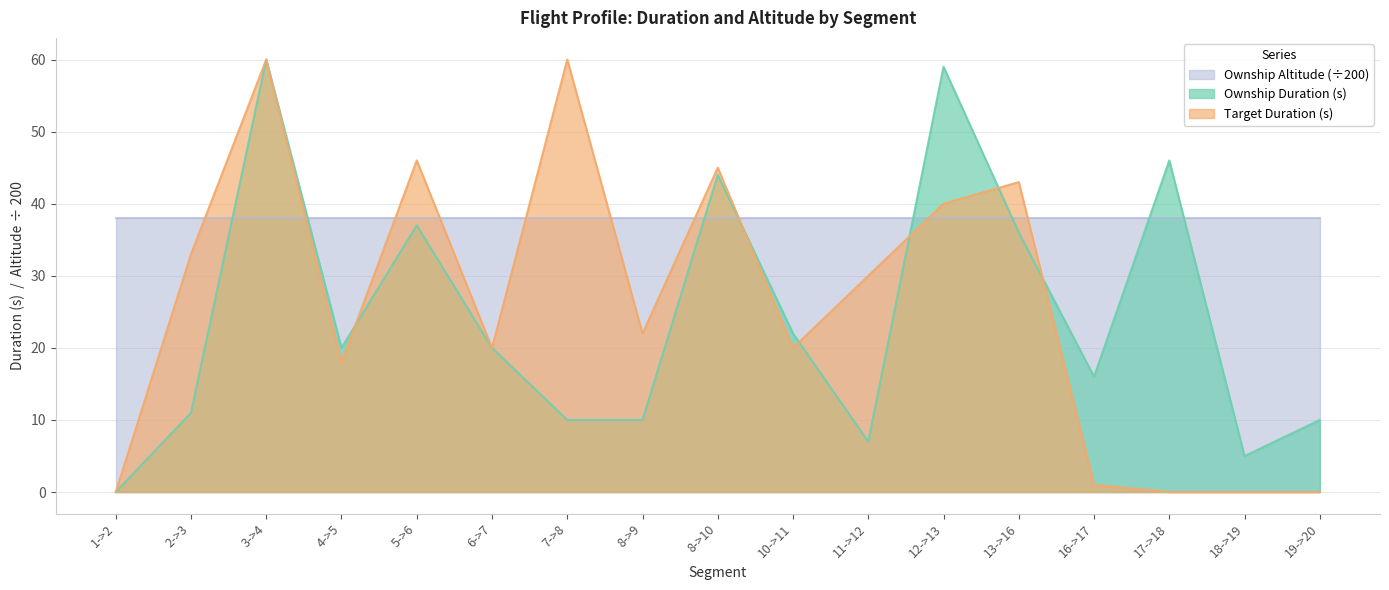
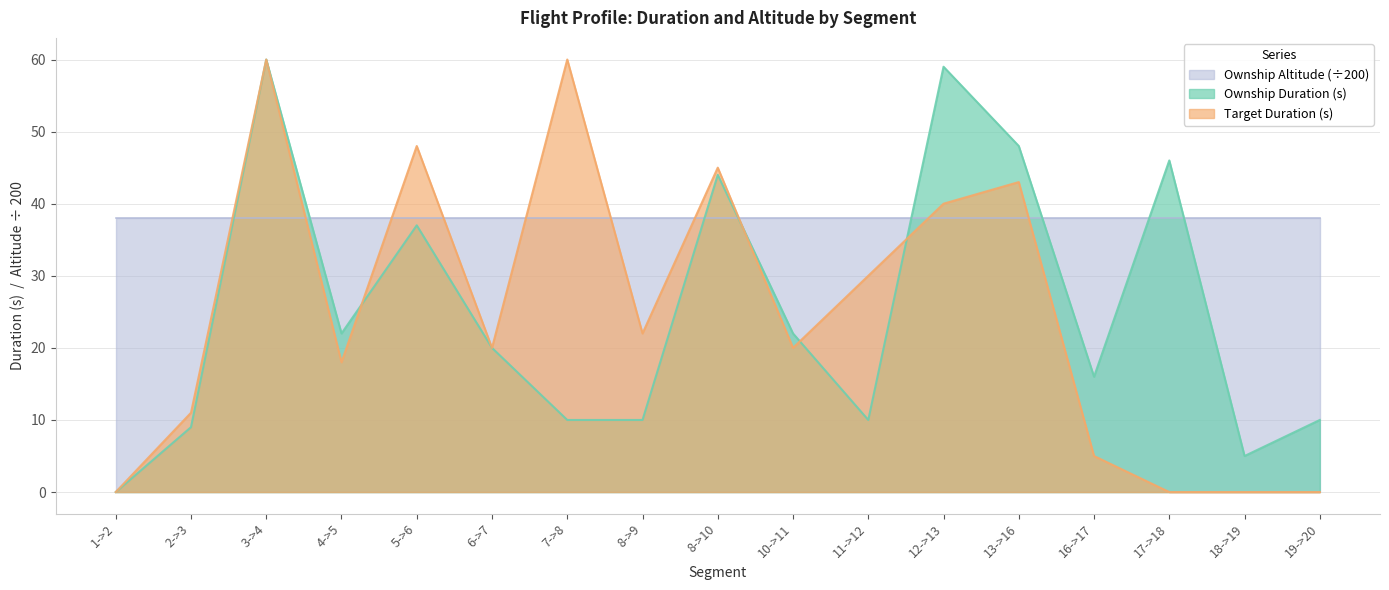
  {
    "Ownship Altitude (÷200)": {
      "1->2": 38,
      "2->3": 38,
      "3->4": 38,
      "4->5": 38,
      "5->6": 38,
      "6->7": 38,
      "7->8": 38,
      "8->9": 38,
      "8->10": 38,
      "10->11": 38,
      "11->12": 38,
      "12->13": 38,
      "13->16": 38,
      "16->17": 38,
      "17->18": 38,
      "18->19": 38,
      "19->20": 38
    },
    "Ownship Duration (s)": {
-     "2->3": 11,
-     "4->5": 20,
+     "2->3": 9,
+     "4->5": 22,
      "5->6": 37,
      "7->8": 10,
      "8->9": 10,
      "8->10": 44,
      "10->11": 22,
-     "11->12": 7,
+     "11->12": 10,
      "12->13": 59,
-     "13->16": 36,
+     "13->16": 48,
      "16->17": 16,
      "17->18": 46,
      "18->19": 5,
      "19->20": 10
    },
    "Target Duration (s)": {
-     "2->3": 33,
+     "2->3": 11,
      "4->5": 18,
-     "5->6": 46,
+     "5->6": 48,
      "7->8": 60,
      "8->9": 22,
      "8->10": 45,
      "10->11": 20,
      "11->12": 30,
      "12->13": 40,
      "13->16": 43,
-     "16->17": 1,
+     "16->17": 5,
      "17->18": 0,
      "18->19": 0,
      "19->20": 0
    }
  }
